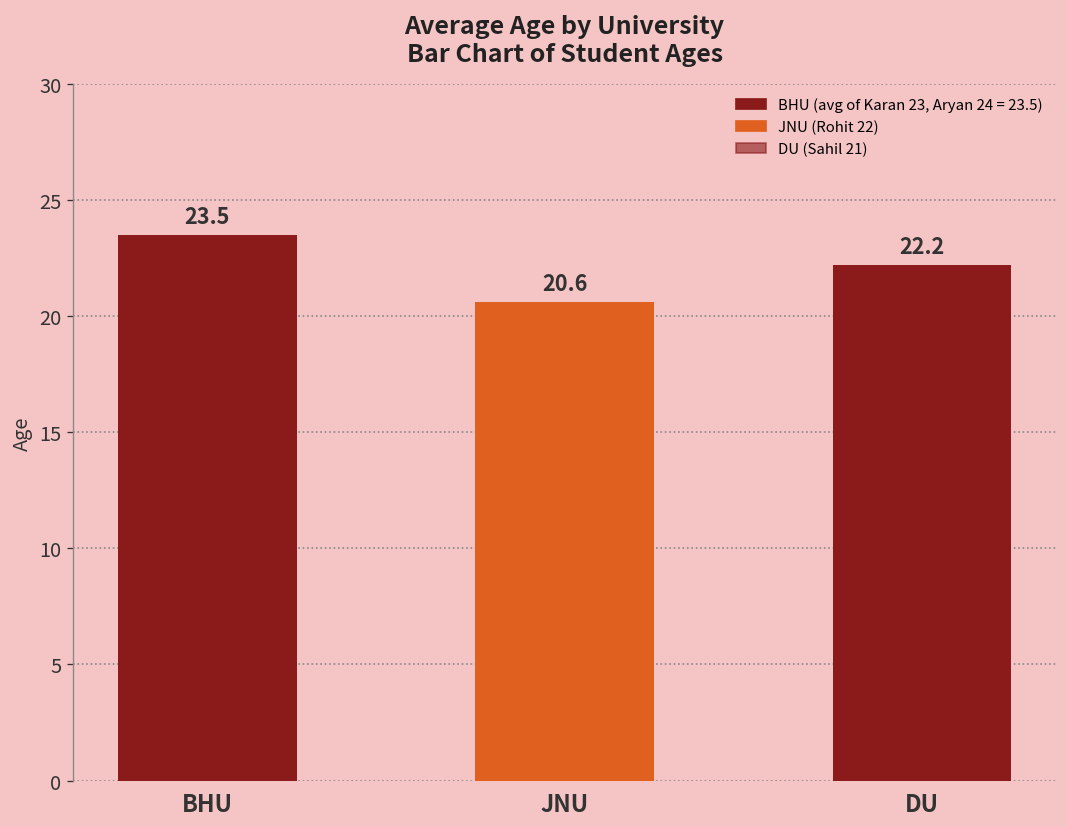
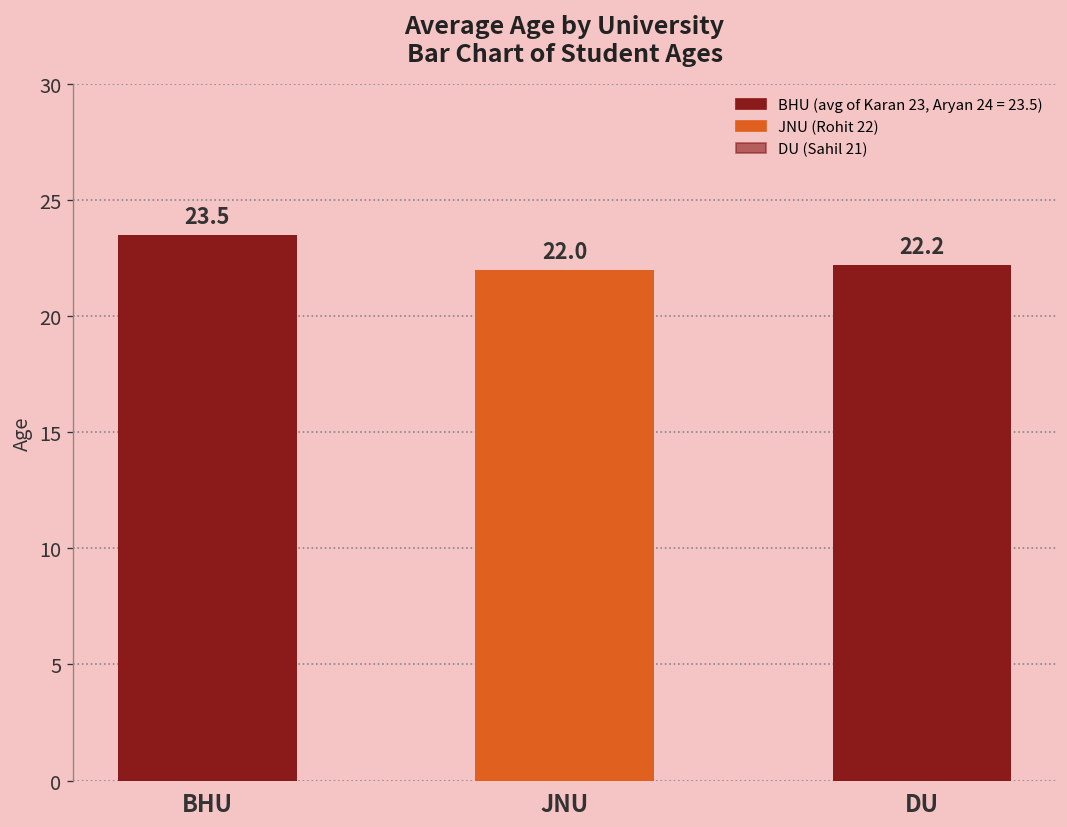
  {
    "BHU": 23.5,
-   "JNU": 20.6,
+   "JNU": 22.0,
    "DU": 22.2
  }
